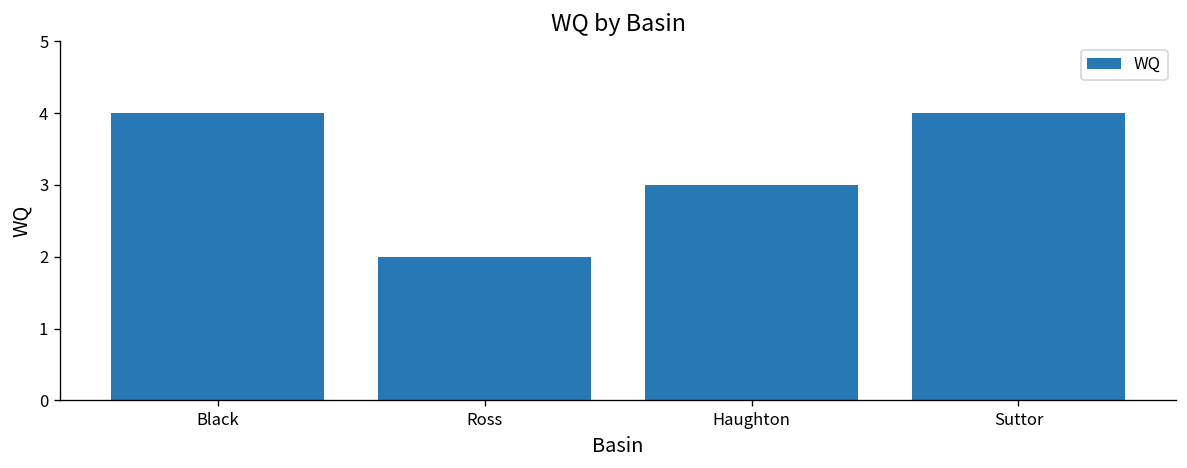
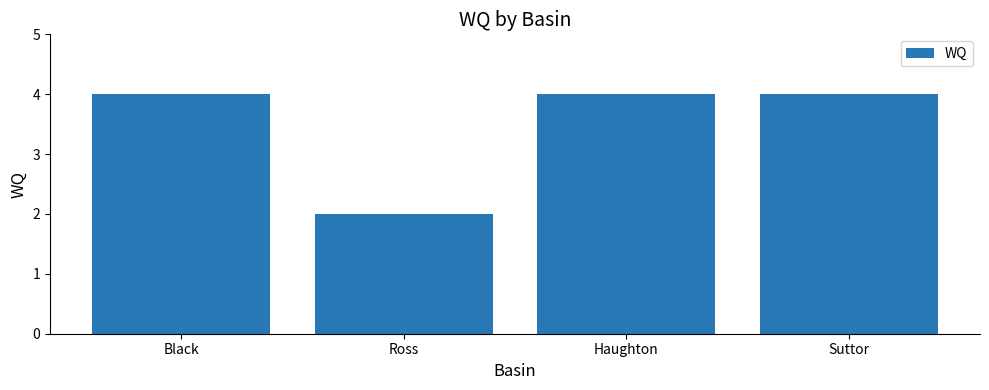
  {
    "Black": 4,
    "Ross": 2,
-   "Haughton": 3,
+   "Haughton": 4,
    "Suttor": 4
  }
